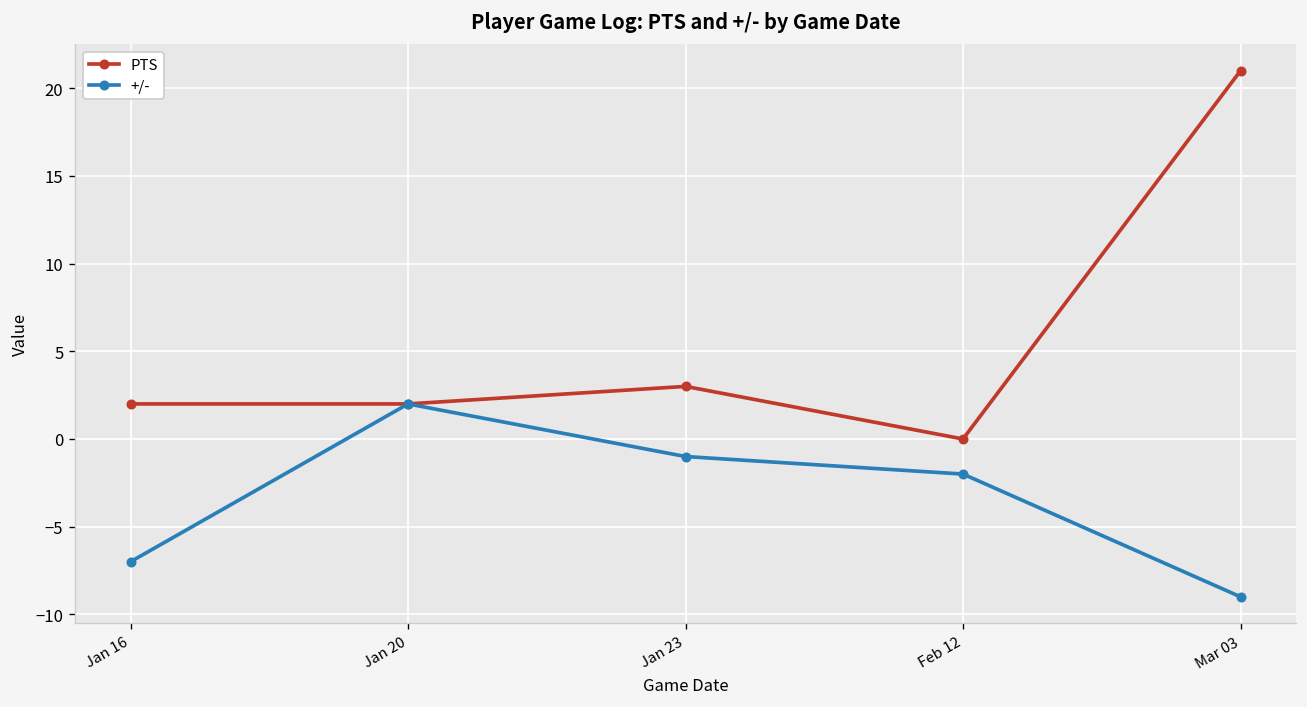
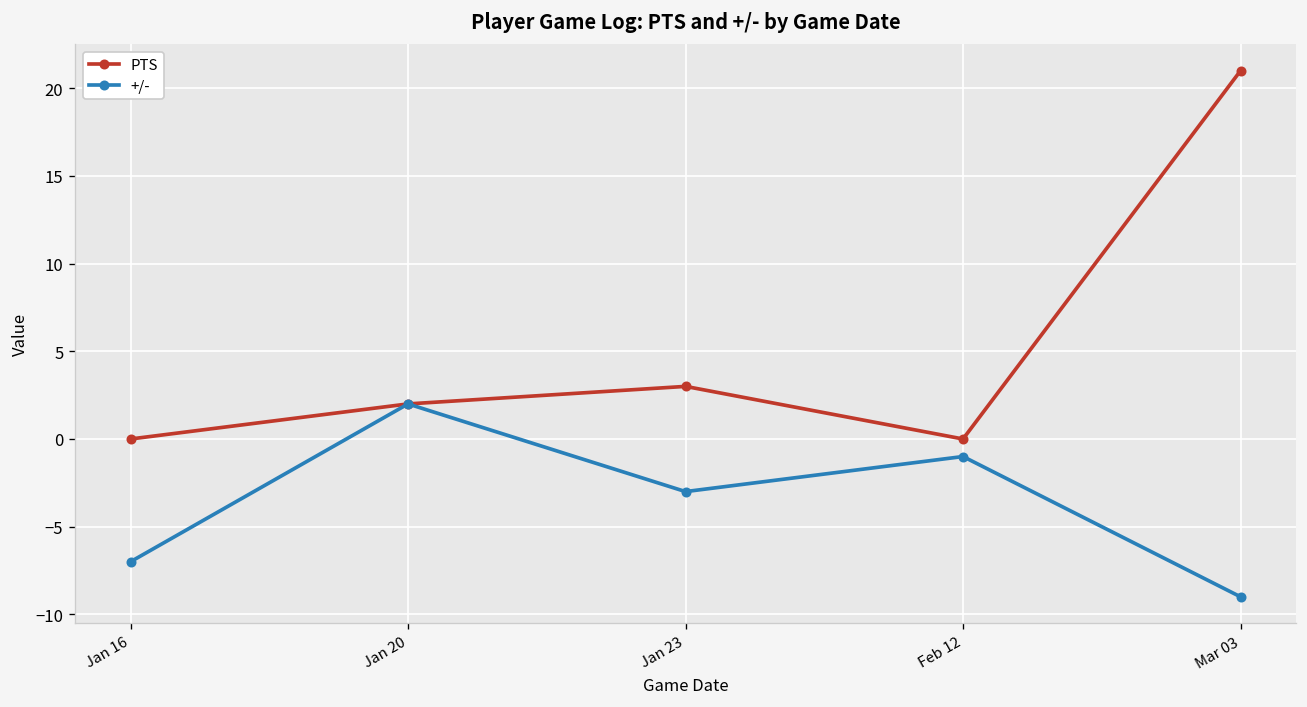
  {
    "PTS": {
-     "Jan 16": 2,
+     "Jan 16": 0,
      "Jan 23": 3,
      "Feb 12": 0,
      "Mar 03": 21
    },
    "+/-": {
      "Jan 16": -7,
-     "Jan 23": -1,
-     "Feb 12": -2,
+     "Jan 23": -3,
+     "Feb 12": -1,
      "Mar 03": -9
    }
  }
